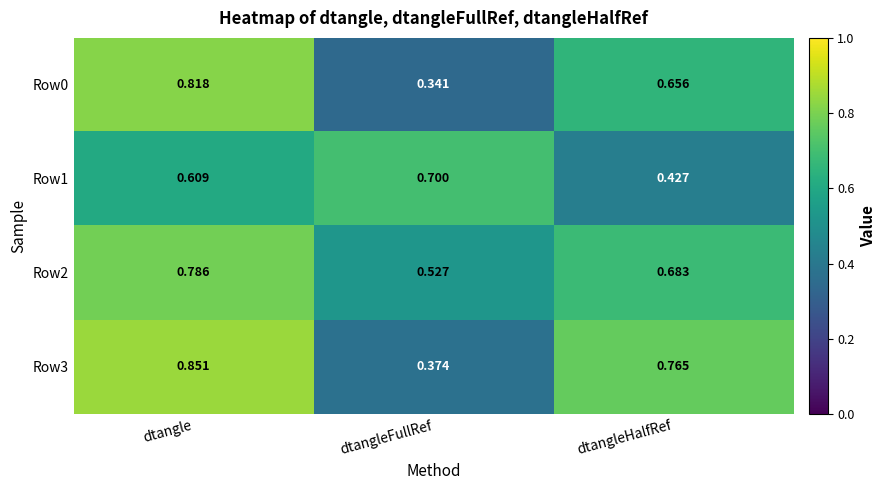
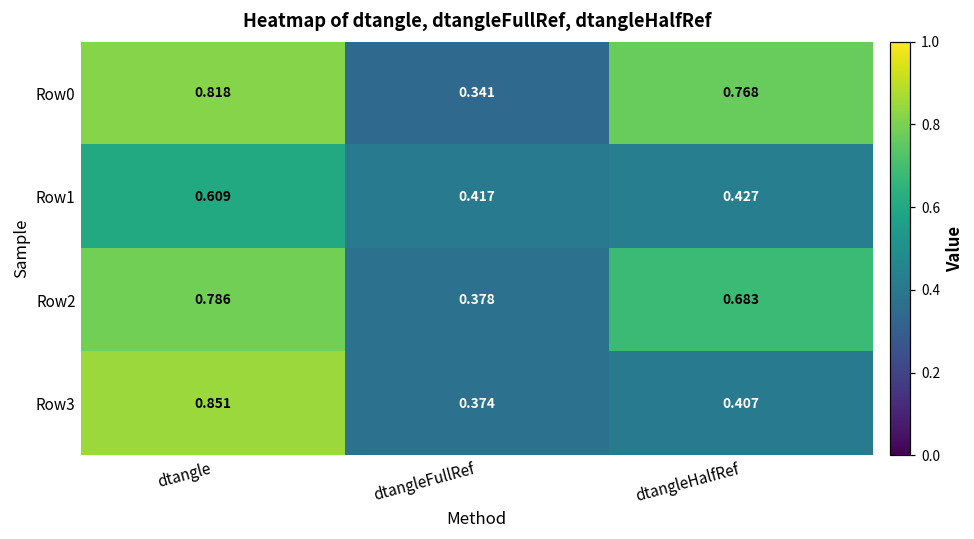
  {
    "Row0": {
      "dtangle": 0.818,
      "dtangleFullRef": 0.341,
-     "dtangleHalfRef": 0.656
+     "dtangleHalfRef": 0.768
    },
    "Row1": {
      "dtangle": 0.609,
-     "dtangleFullRef": 0.700,
+     "dtangleFullRef": 0.417,
      "dtangleHalfRef": 0.427
    },
    "Row2": {
      "dtangle": 0.786,
-     "dtangleFullRef": 0.527,
+     "dtangleFullRef": 0.378,
      "dtangleHalfRef": 0.683
    },
    "Row3": {
      "dtangle": 0.851,
      "dtangleFullRef": 0.374,
-     "dtangleHalfRef": 0.765
+     "dtangleHalfRef": 0.407
    }
  }
